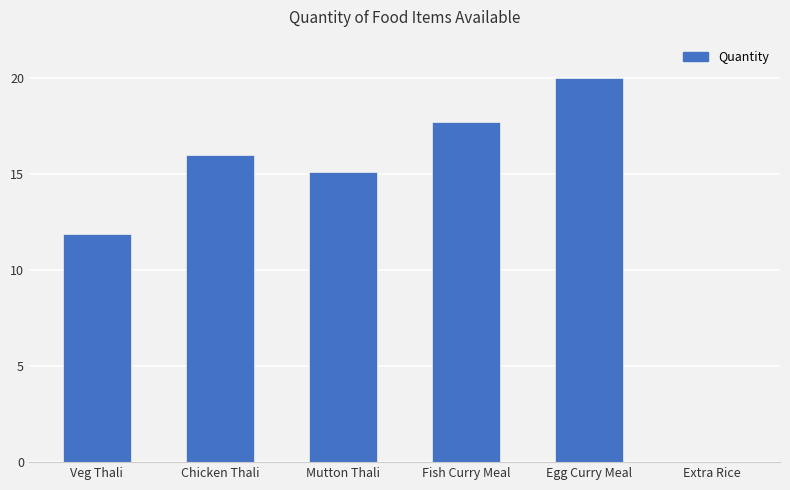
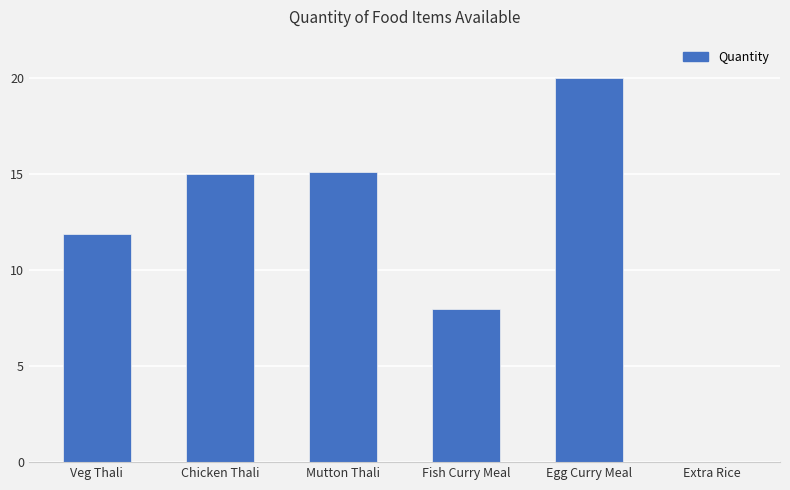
  {
    "Veg Thali": 11.9,
-   "Chicken Thali": 16,
+   "Chicken Thali": 15,
    "Mutton Thali": 15.1,
-   "Fish Curry Meal": 17.7,
+   "Fish Curry Meal": 8.0,
    "Egg Curry Meal": 20.0,
    "Extra Rice": 0.0
  }
